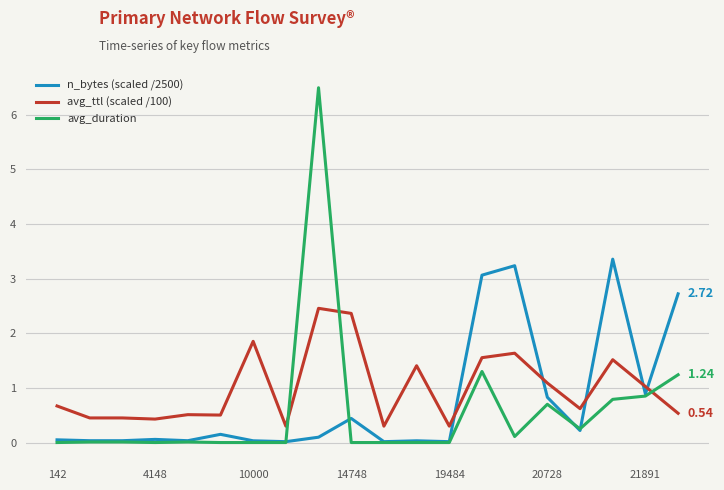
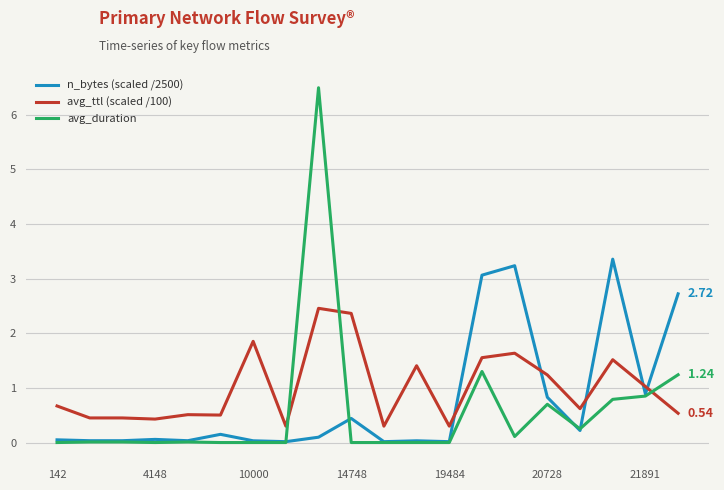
  {
    "n_bytes (scaled /2500)": {
      "142": 0.0,
      "4148": 0.1,
      "14748": 0.4,
      "20728": 0.8
    },
    "avg_ttl (scaled /100)": {
      "142": 0.7,
      "4148": 0.4,
      "10000": 1.9,
      "14748": 2.4,
      "19484": 0.3,
-     "20728": 1.1,
+     "20728": 1.2,
      "21891": 1.0
    },
    "avg_duration": {
      "142": 0.0,
      "4148": 0.0,
      "14748": 0.0,
      "20728": 0.7
    }
  }
